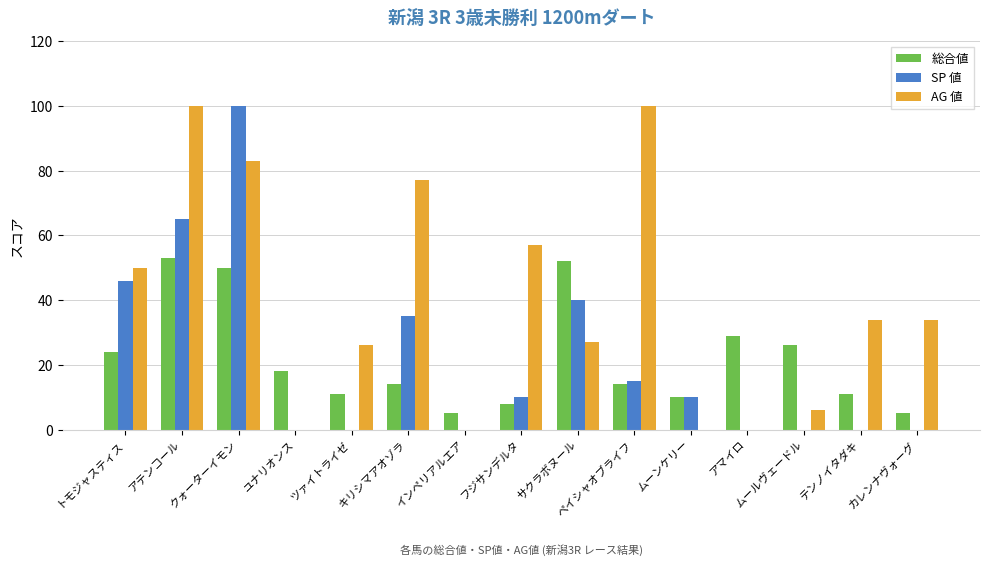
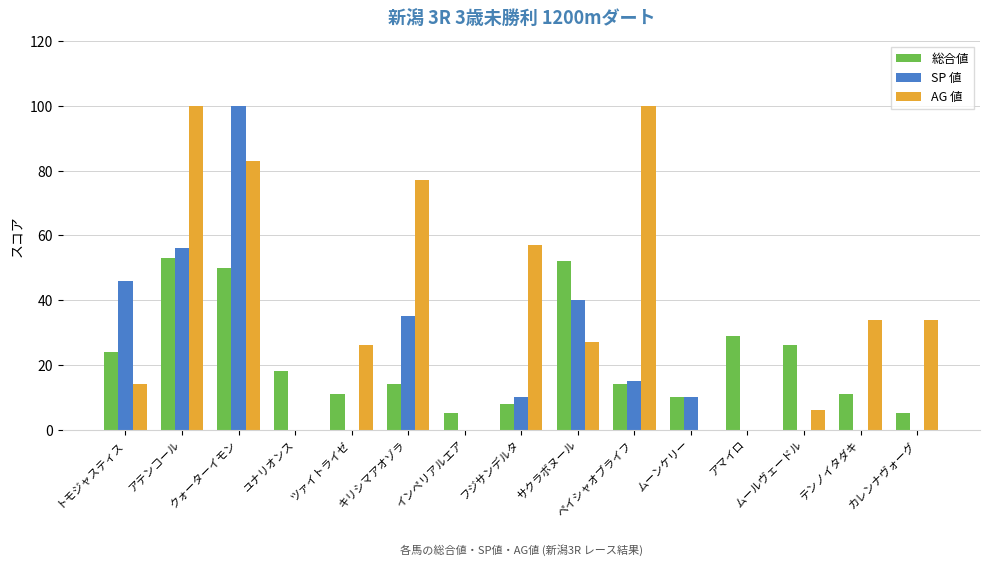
  {
    "総合値": {
      "トモジャスティス": 24,
      "アテンコール": 53,
      "クォーターイモン": 50,
      "ユナリオンス": 18,
      "ツァイトライゼ": 11,
      "キリシマアオゾラ": 14,
      "インペリアルエア": 5,
      "フジサンデルタ": 8,
      "サクラボヌール": 52,
      "ペイシャオブライフ": 14,
      "ムーンケリー": 10,
      "アマイロ": 29,
      "ムールヴェードル": 26,
      "テンノイタダキ": 11,
      "カレンナヴォーグ": 5
    },
    "SP 値": {
      "トモジャスティス": 46,
-     "アテンコール": 65,
+     "アテンコール": 56,
      "クォーターイモン": 100,
      "ユナリオンス": 0,
      "ツァイトライゼ": 0,
      "キリシマアオゾラ": 35,
      "インペリアルエア": 0,
      "フジサンデルタ": 10,
      "サクラボヌール": 40,
      "ペイシャオブライフ": 15,
      "ムーンケリー": 10,
      "アマイロ": 0,
      "ムールヴェードル": 0,
      "テンノイタダキ": 0,
      "カレンナヴォーグ": 0
    },
    "AG 値": {
-     "トモジャスティス": 50,
+     "トモジャスティス": 14,
      "アテンコール": 100,
      "クォーターイモン": 83,
      "ユナリオンス": 0,
      "ツァイトライゼ": 26,
      "キリシマアオゾラ": 77,
      "インペリアルエア": 0,
      "フジサンデルタ": 57,
      "サクラボヌール": 27,
      "ペイシャオブライフ": 100,
      "ムーンケリー": 0,
      "アマイロ": 0,
      "ムールヴェードル": 6,
      "テンノイタダキ": 34,
      "カレンナヴォーグ": 34
    }
  }
